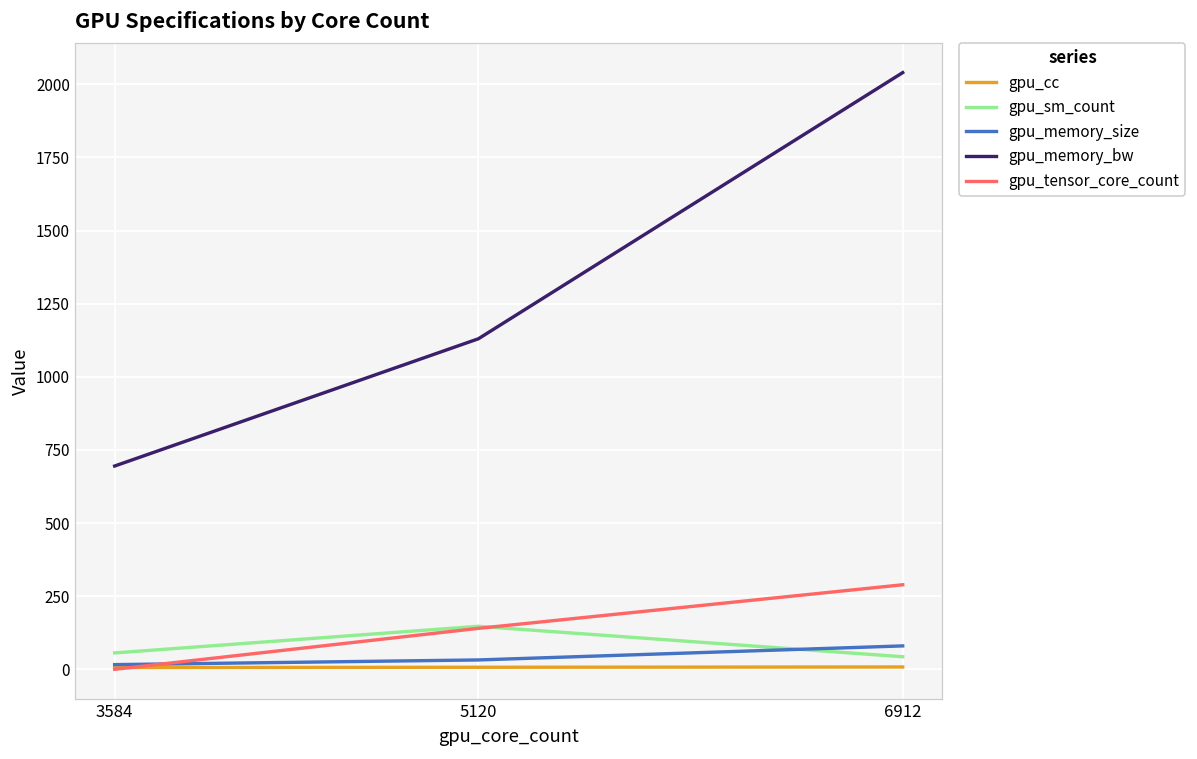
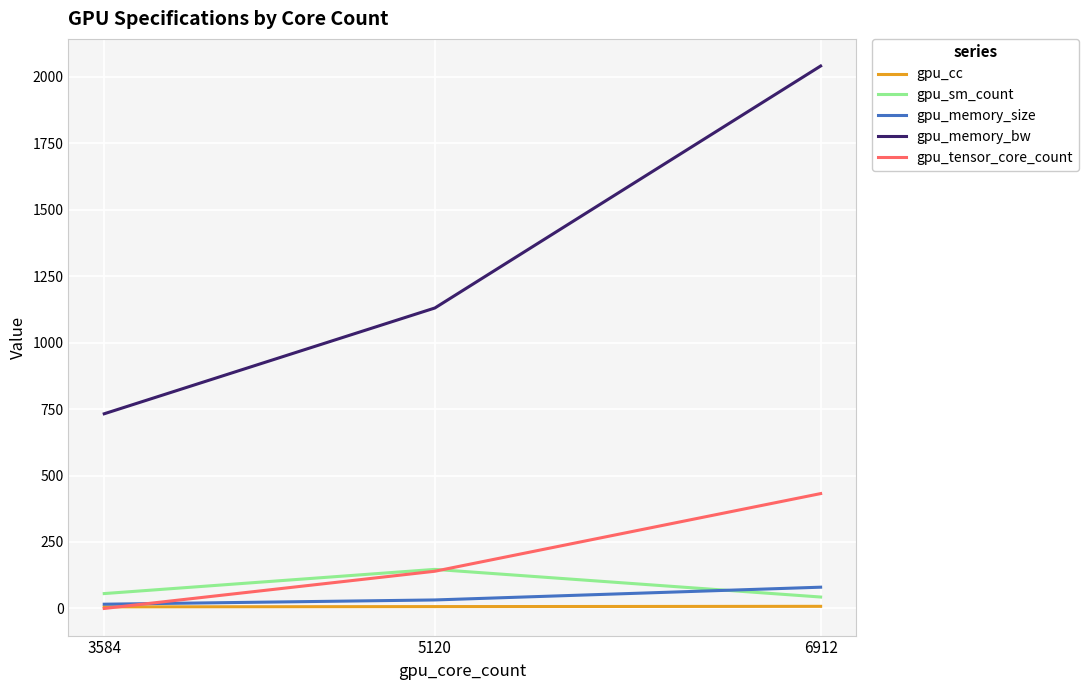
  {
    "gpu_cc": {
      "5120": 10,
      "6912": 10
    },
    "gpu_sm_count": {
      "3584": 60,
      "6912": 40
    },
    "gpu_memory_size": {
      "3584": 20,
      "5120": 30,
      "6912": 80
    },
    "gpu_memory_bw": {
-     "3584": 700,
+     "3584": 730,
      "5120": 1130,
      "6912": 2040
    },
    "gpu_tensor_core_count": {
-     "6912": 290
+     "6912": 430
    }
  }
